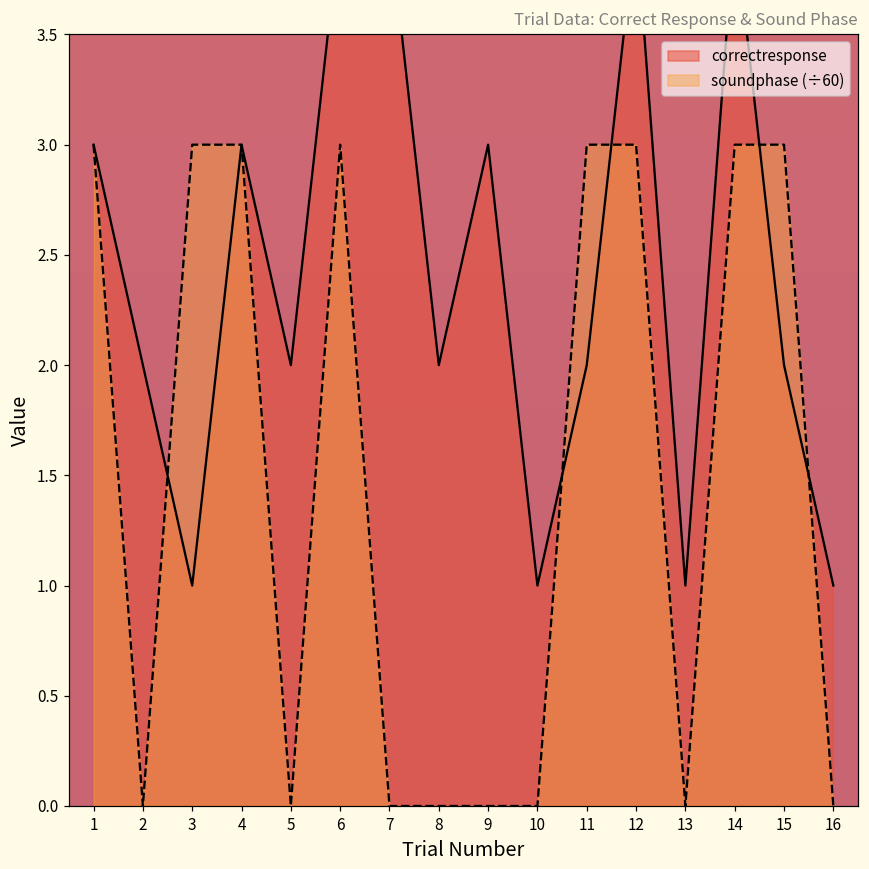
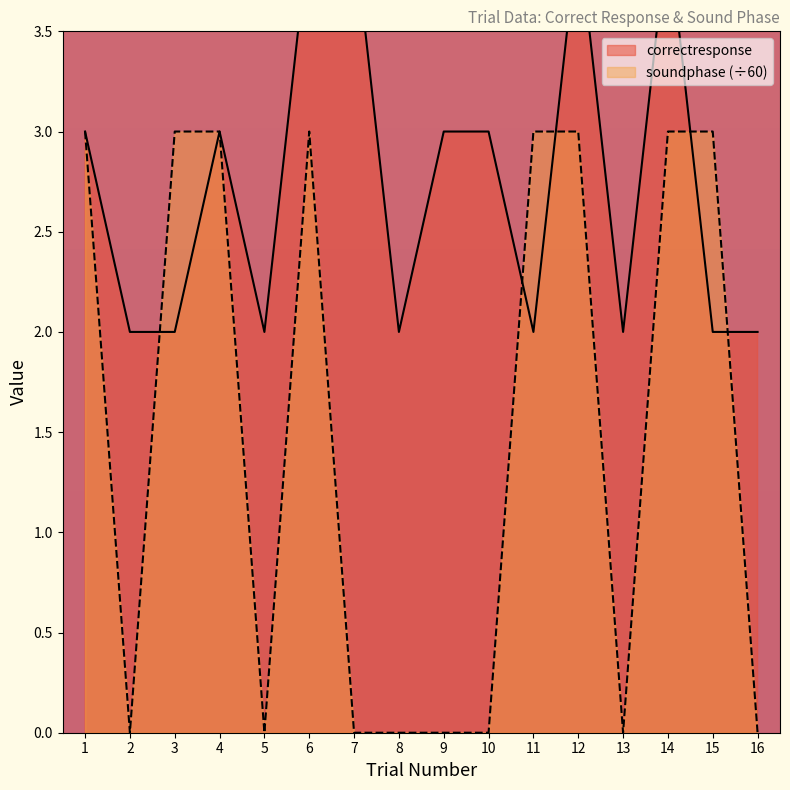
  {
    "correctresponse": {
      "2": 2,
-     "3": 1,
+     "3": 2,
      "5": 2,
      "8": 2,
      "9": 3,
-     "10": 1,
+     "10": 3,
      "11": 2,
-     "13": 1,
+     "13": 2,
      "15": 2,
-     "16": 1
+     "16": 2
    },
    "soundphase (÷60)": {
      "2": 0,
      "3": 3,
      "5": 0,
      "6": 3,
      "7": 0,
      "8": 0,
      "9": 0,
      "10": 0,
      "11": 3,
      "12": 3,
      "13": 0,
      "14": 3,
      "15": 3,
      "16": 0
    }
  }
